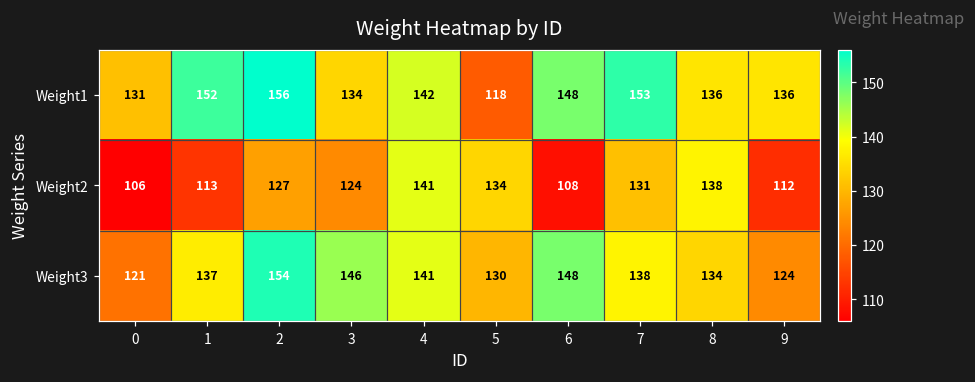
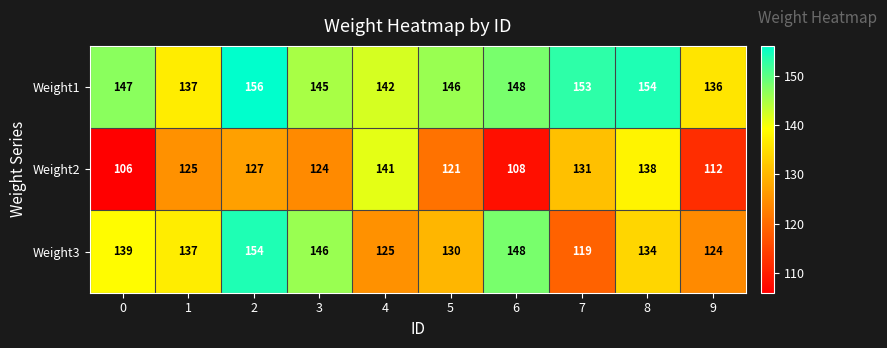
  {
    "Weight1": {
-     "0": 131,
-     "1": 152,
+     "0": 147,
+     "1": 137,
      "2": 156,
-     "3": 134,
+     "3": 145,
      "4": 142,
-     "5": 118,
+     "5": 146,
      "6": 148,
      "7": 153,
-     "8": 136,
+     "8": 154,
      "9": 136
    },
    "Weight2": {
      "0": 106,
-     "1": 113,
+     "1": 125,
      "2": 127,
      "3": 124,
      "4": 141,
-     "5": 134,
+     "5": 121,
      "6": 108,
      "7": 131,
      "8": 138,
      "9": 112
    },
    "Weight3": {
-     "0": 121,
+     "0": 139,
      "1": 137,
      "2": 154,
      "3": 146,
-     "4": 141,
+     "4": 125,
      "5": 130,
      "6": 148,
-     "7": 138,
+     "7": 119,
      "8": 134,
      "9": 124
    }
  }
